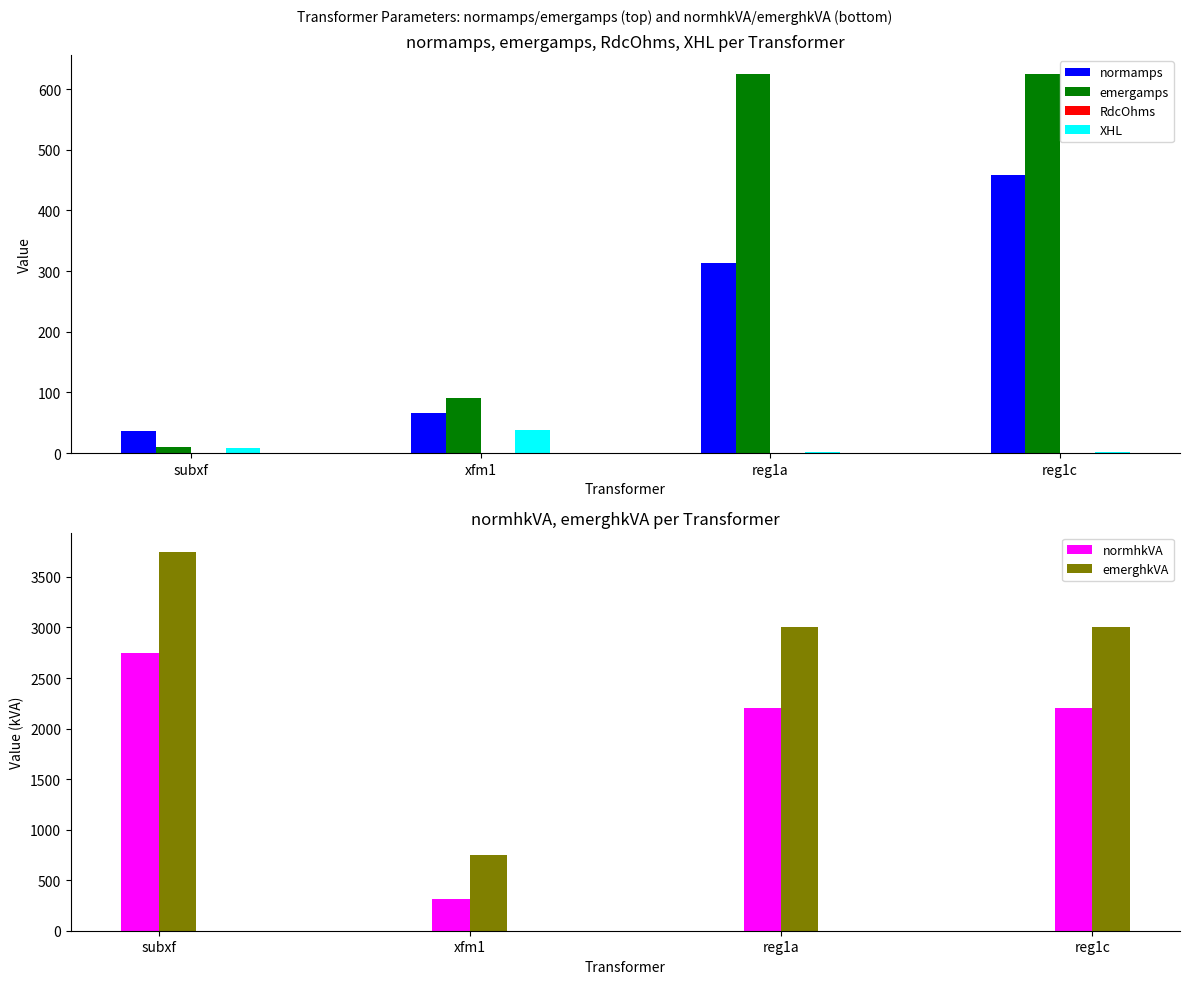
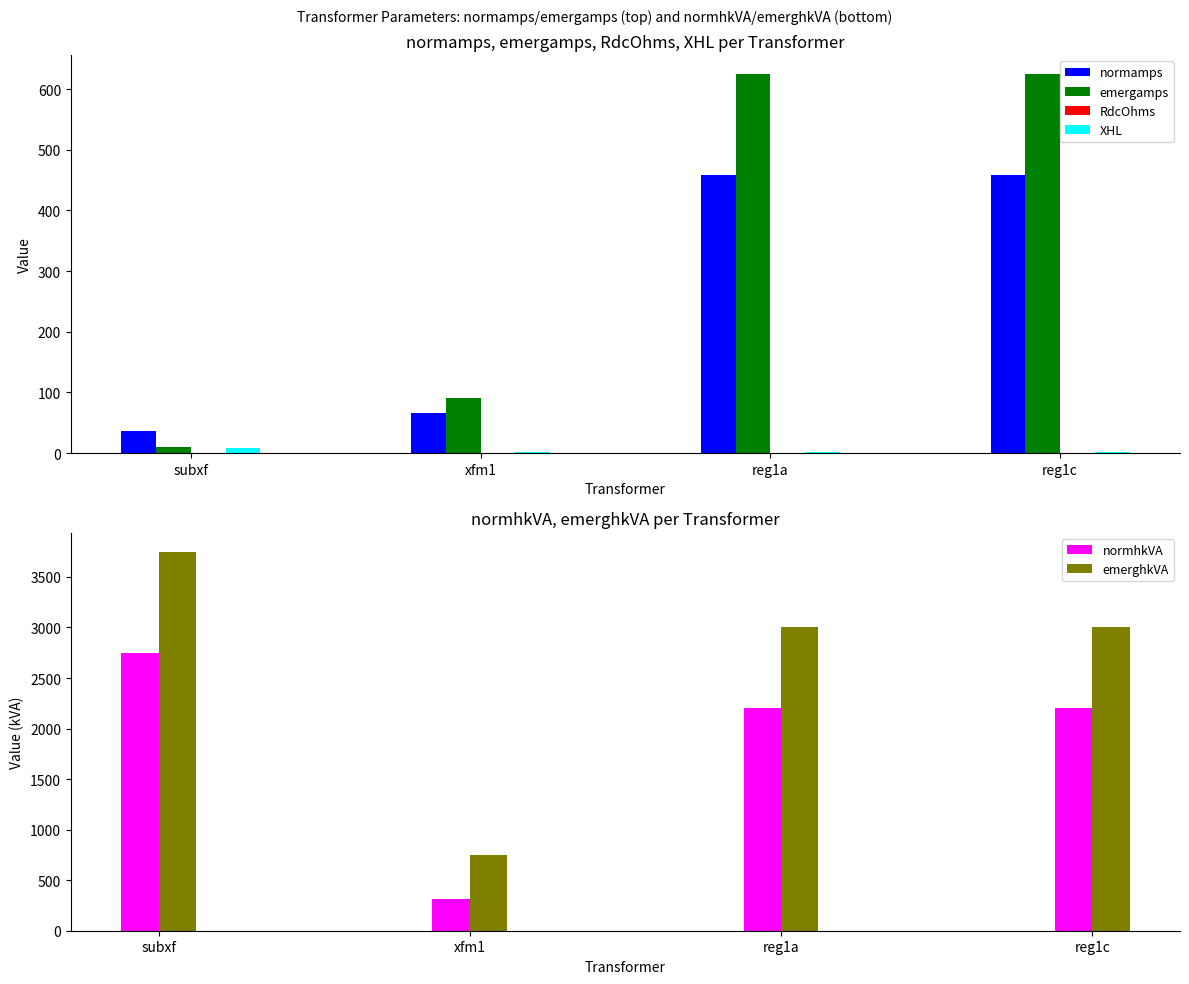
  {
    "normamps, emergamps, RdcOhms, XHL per Transformer": {
      "normamps": {
        "subxf": 40,
        "xfm1": 70,
-       "reg1a": 310,
+       "reg1a": 460,
        "reg1c": 460
      },
      "emergamps": {
        "subxf": 10,
        "xfm1": 90,
        "reg1a": 630,
        "reg1c": 630
      },
      "XHL": {
        "subxf": 10,
-       "xfm1": 40
+       "xfm1": 0
      }
    },
    "normhkVA, emerghkVA per Transformer": {
      "normhkVA": {
        "subxf": 2750,
        "xfm1": 310,
        "reg1a": 2200,
        "reg1c": 2200
      },
      "emerghkVA": {
        "subxf": 3750,
        "xfm1": 750,
        "reg1a": 3000,
        "reg1c": 3000
      }
    }
  }
